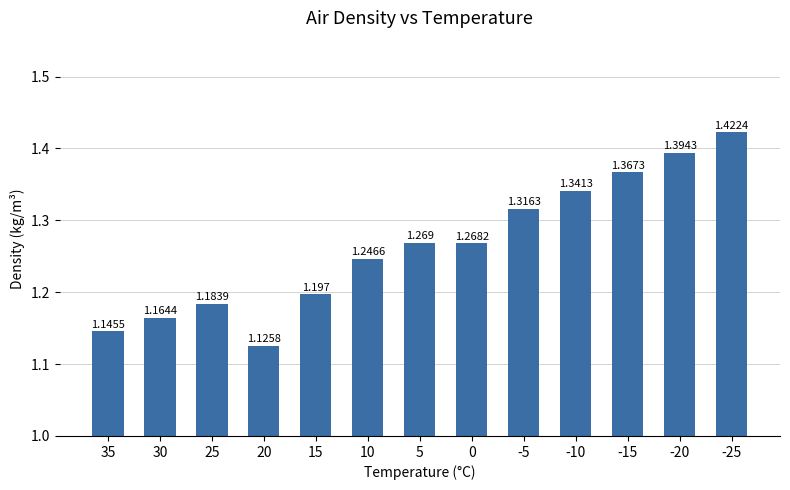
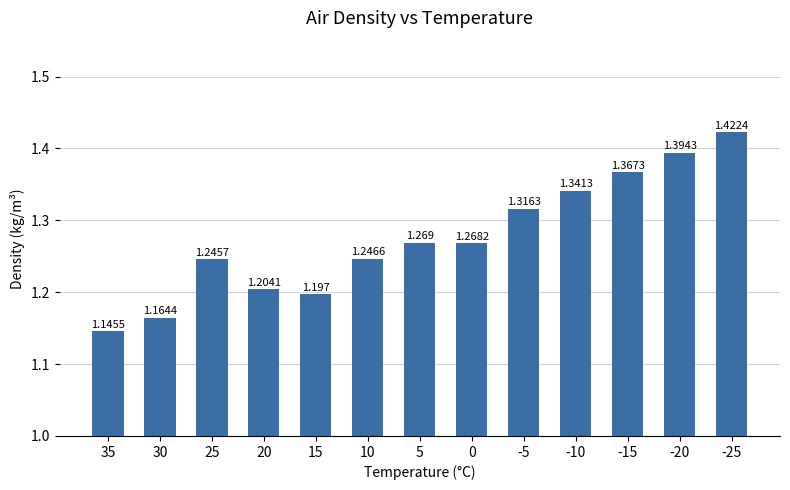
  {
    "35": 1.1455,
    "30": 1.1644,
-   "25": 1.1839,
-   "20": 1.1258,
+   "25": 1.2457,
+   "20": 1.2041,
    "15": 1.197,
    "10": 1.2466,
    "5": 1.269,
    "0": 1.2682,
    "-5": 1.3163,
    "-10": 1.3413,
    "-15": 1.3673,
    "-20": 1.3943,
    "-25": 1.4224
  }
